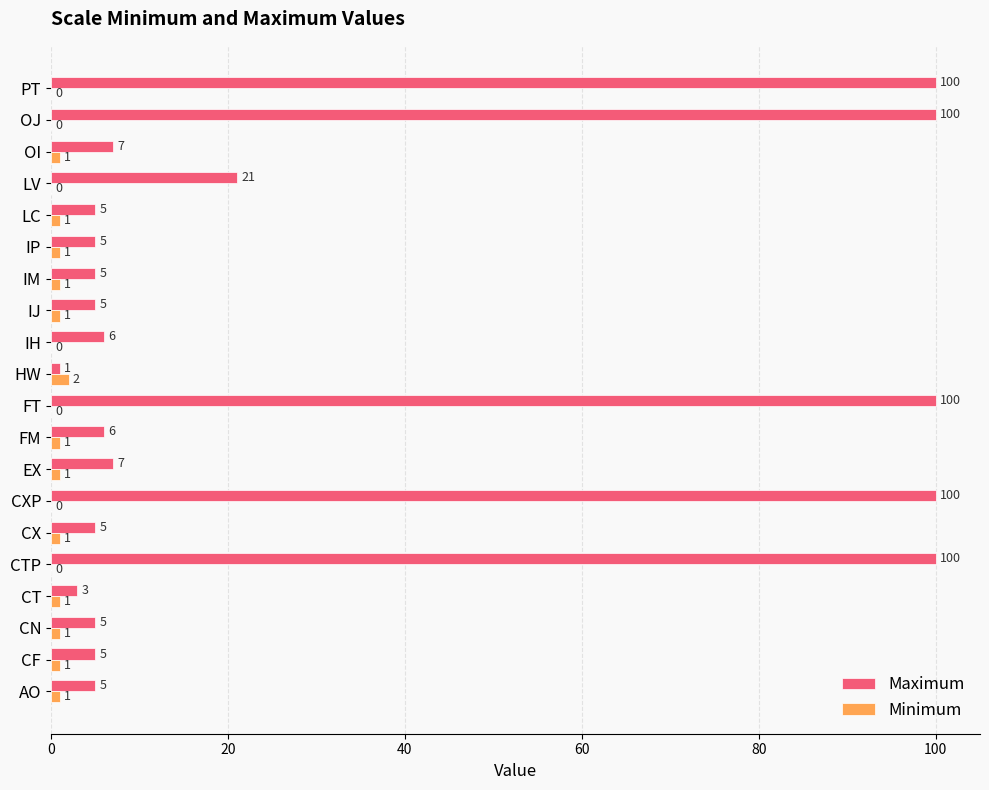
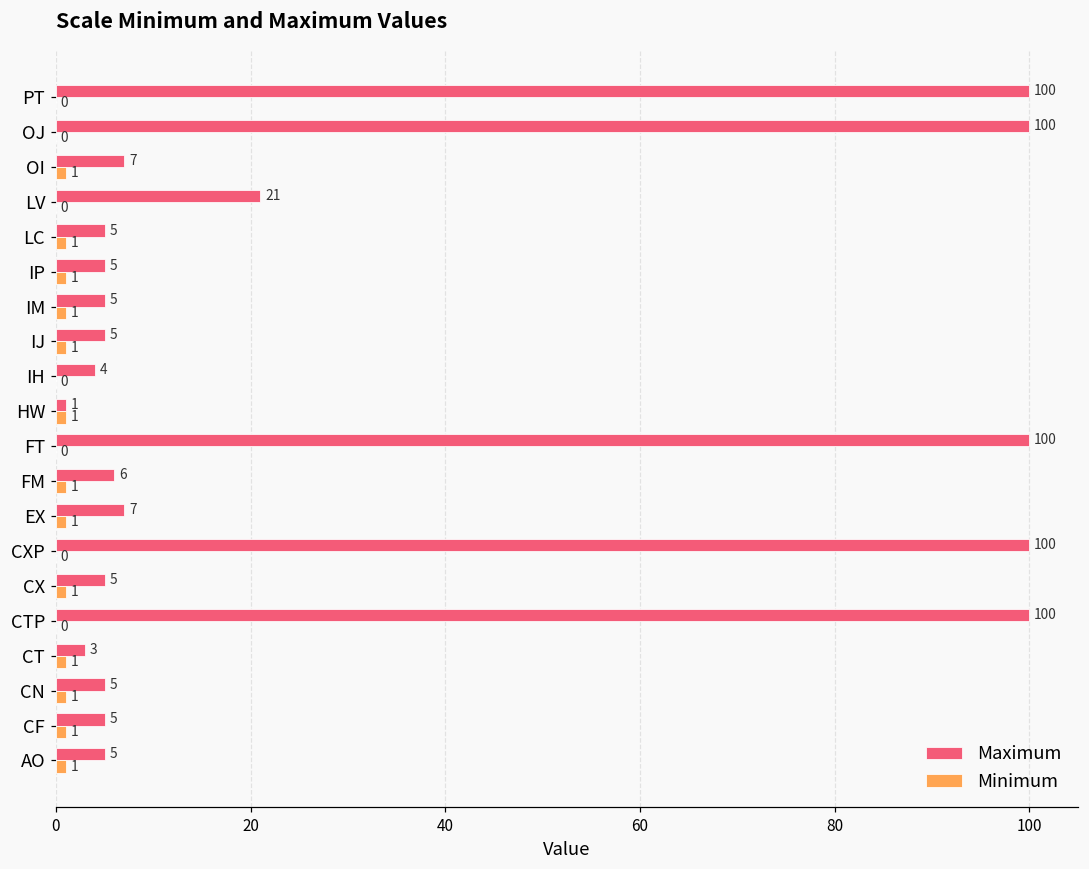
  {
    "Maximum": {
      "PT": 100,
      "OJ": 100,
      "OI": 7,
      "LV": 21,
      "LC": 5,
      "IP": 5,
      "IM": 5,
      "IJ": 5,
-     "IH": 6,
+     "IH": 4,
      "HW": 1,
      "FT": 100,
      "FM": 6,
      "EX": 7,
      "CXP": 100,
      "CX": 5,
      "CTP": 100,
      "CT": 3,
      "CN": 5,
      "CF": 5,
      "AO": 5
    },
    "Minimum": {
      "PT": 0,
      "OJ": 0,
      "OI": 1,
      "LV": 0,
      "LC": 1,
      "IP": 1,
      "IM": 1,
      "IJ": 1,
      "IH": 0,
-     "HW": 2,
+     "HW": 1,
      "FT": 0,
      "FM": 1,
      "EX": 1,
      "CXP": 0,
      "CX": 1,
      "CTP": 0,
      "CT": 1,
      "CN": 1,
      "CF": 1,
      "AO": 1
    }
  }
